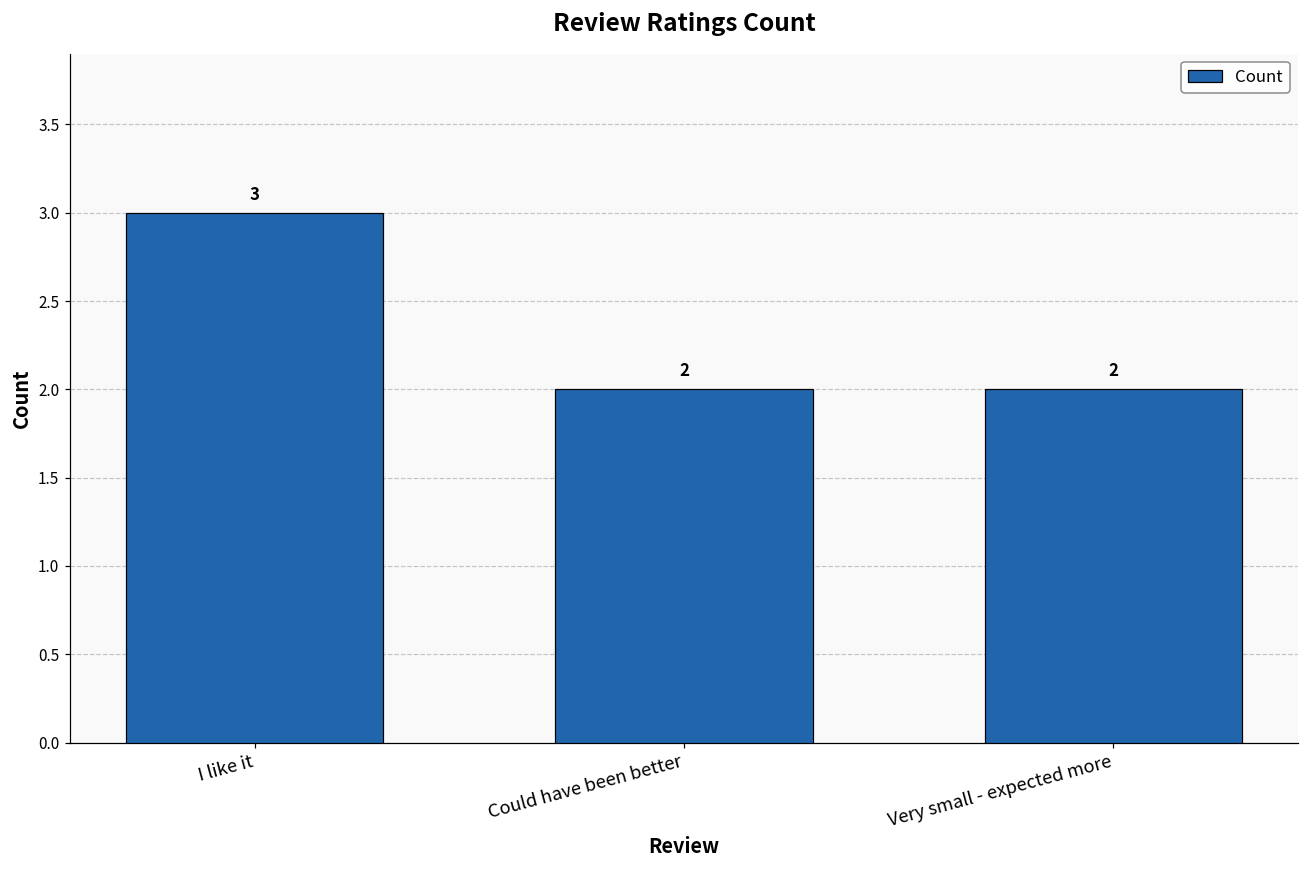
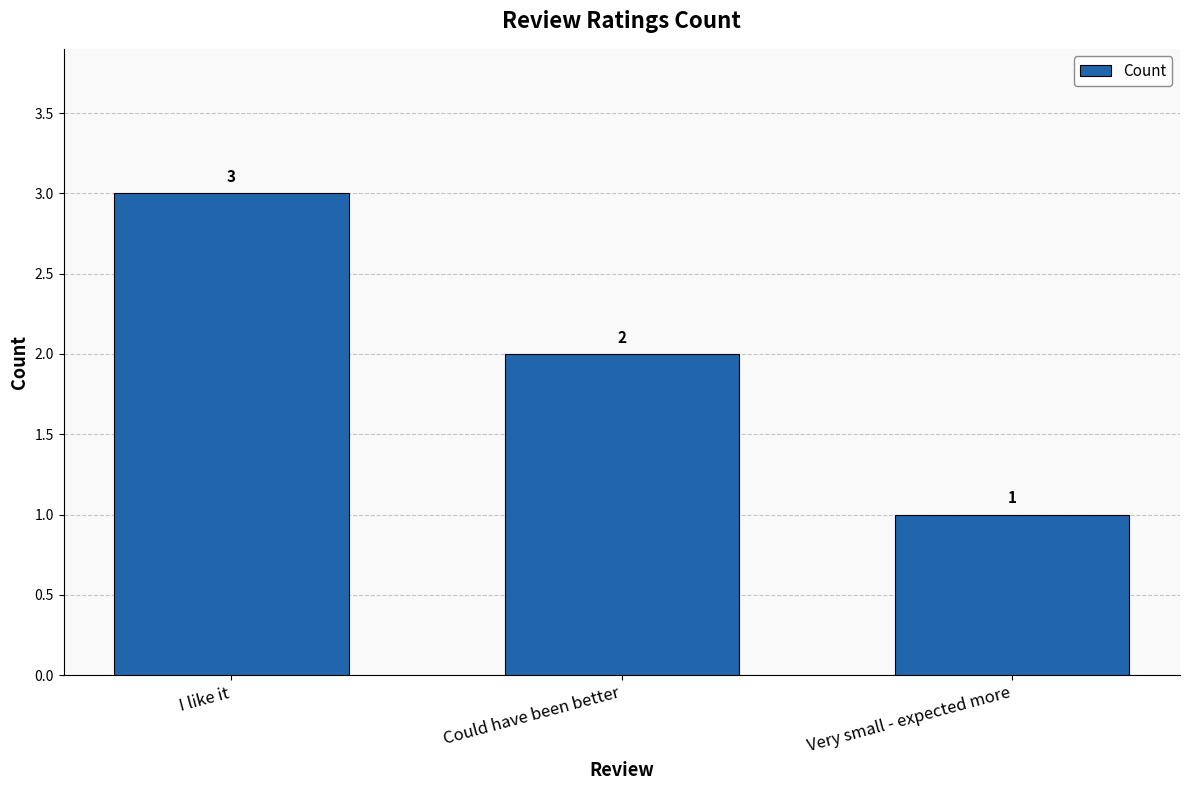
  {
    "I like it": 3,
    "Could have been better": 2,
-   "Very small - expected more": 2
+   "Very small - expected more": 1
  }
